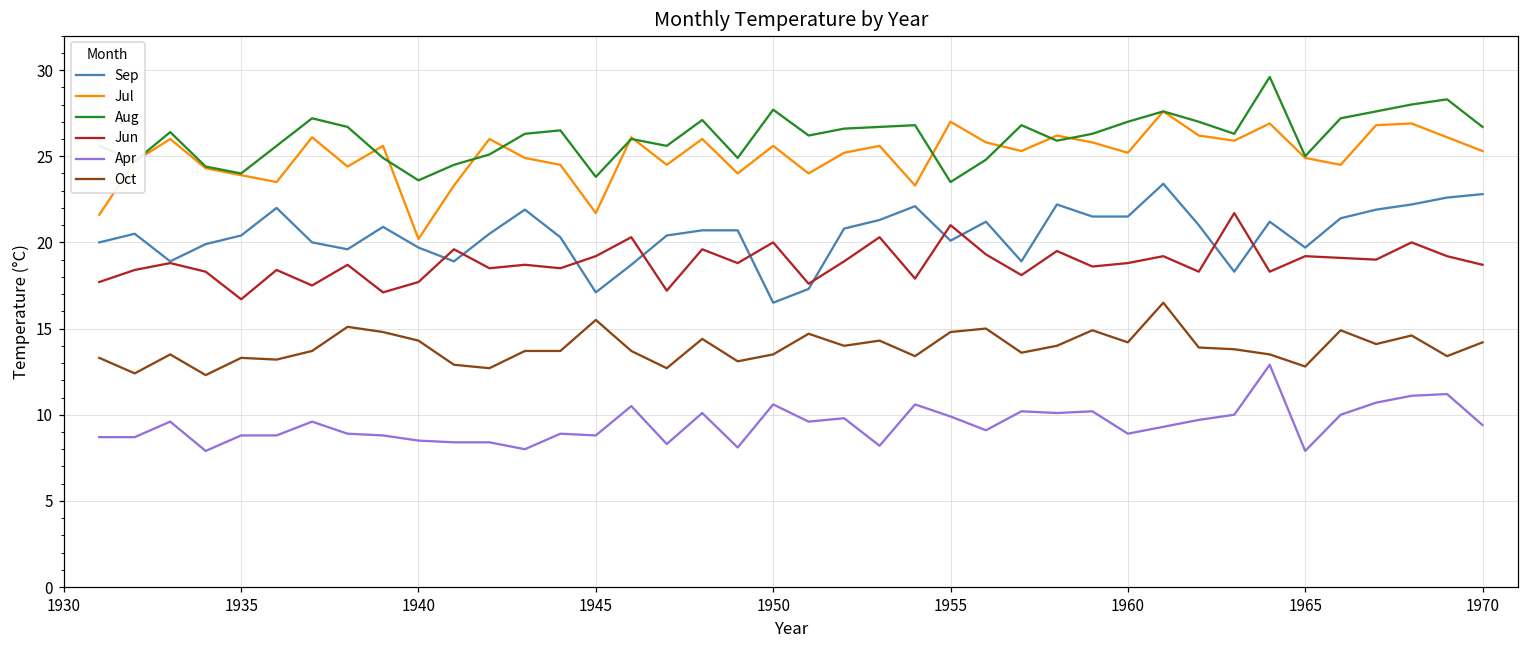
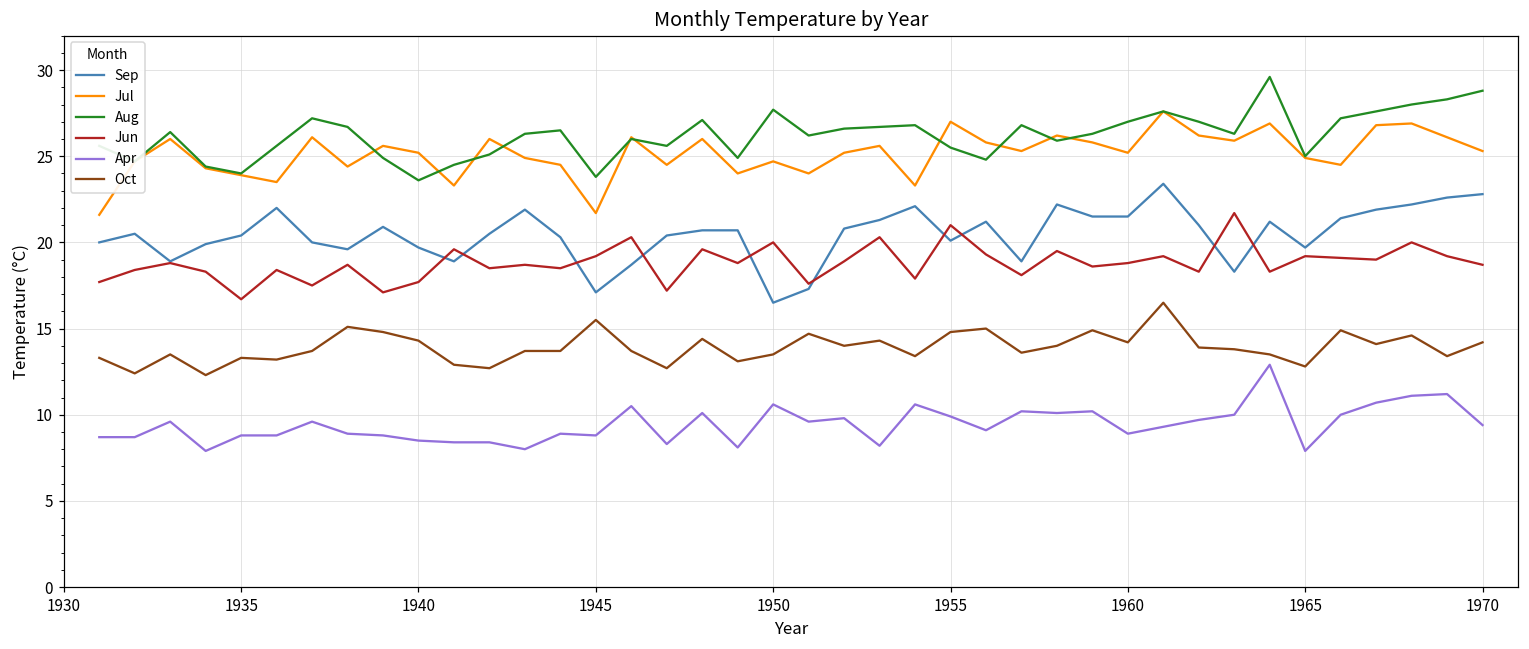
  {
    "Sep": {
      "1935": 20.4,
      "1940": 19.7,
      "1945": 17.1,
      "1950": 16.5,
      "1955": 20.1,
      "1960": 21.5,
      "1965": 19.7,
      "1970": 22.8
    },
    "Jul": {
-     "1940": 20.2,
+     "1940": 25.2,
      "1945": 21.7,
-     "1950": 25.6,
+     "1950": 24.7,
      "1955": 27.0,
      "1960": 25.2,
      "1970": 25.3
    },
    "Aug": {
      "1940": 23.6,
      "1945": 23.8,
      "1950": 27.7,
-     "1955": 23.5,
+     "1955": 25.5,
      "1960": 27.0,
-     "1970": 26.7
+     "1970": 28.8
    },
    "Apr": {
      "1935": 8.8,
      "1940": 8.5,
      "1945": 8.8,
      "1950": 10.6,
      "1955": 9.9,
      "1960": 8.9,
      "1965": 7.9,
      "1970": 9.4
    }
  }
